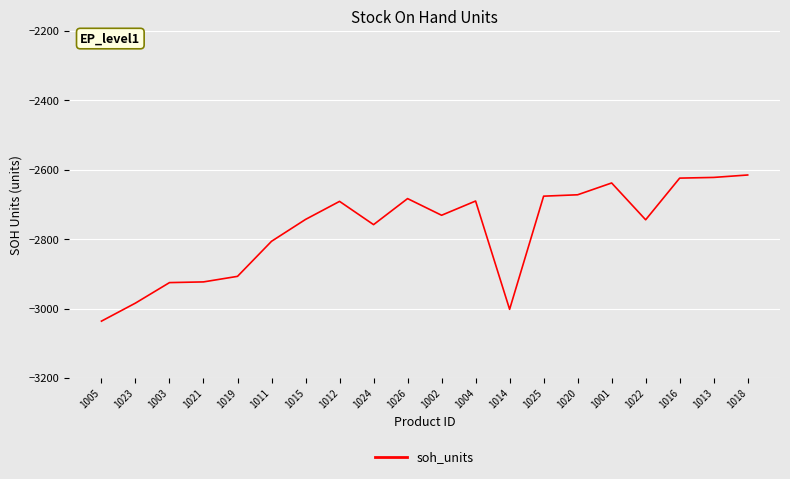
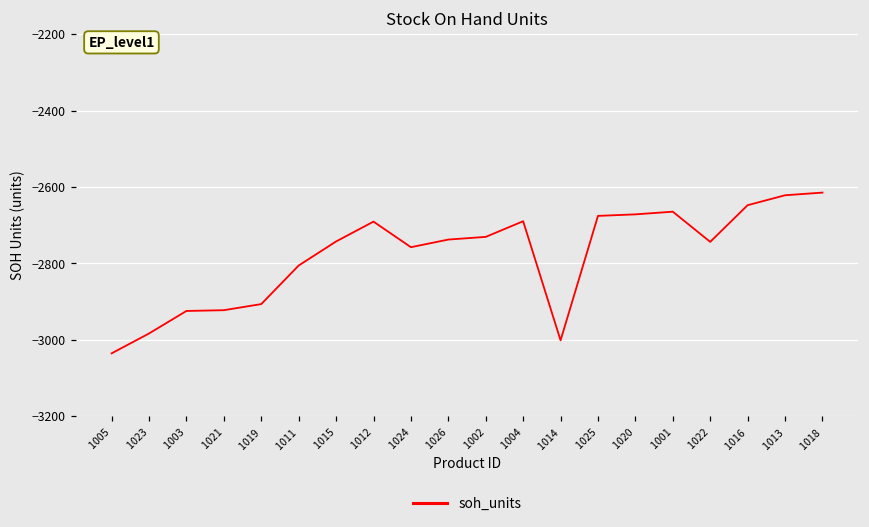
  {
    "1005": -3040,
    "1023": -2980,
    "1003": -2930,
    "1021": -2920,
    "1019": -2910,
    "1011": -2810,
    "1015": -2740,
    "1012": -2690,
    "1024": -2760,
-   "1026": -2680,
+   "1026": -2740,
    "1002": -2730,
    "1004": -2690,
    "1014": -3000,
    "1025": -2680,
    "1020": -2670,
-   "1001": -2640,
+   "1001": -2670,
    "1022": -2740,
-   "1016": -2620,
+   "1016": -2650,
    "1013": -2620,
    "1018": -2620
  }
